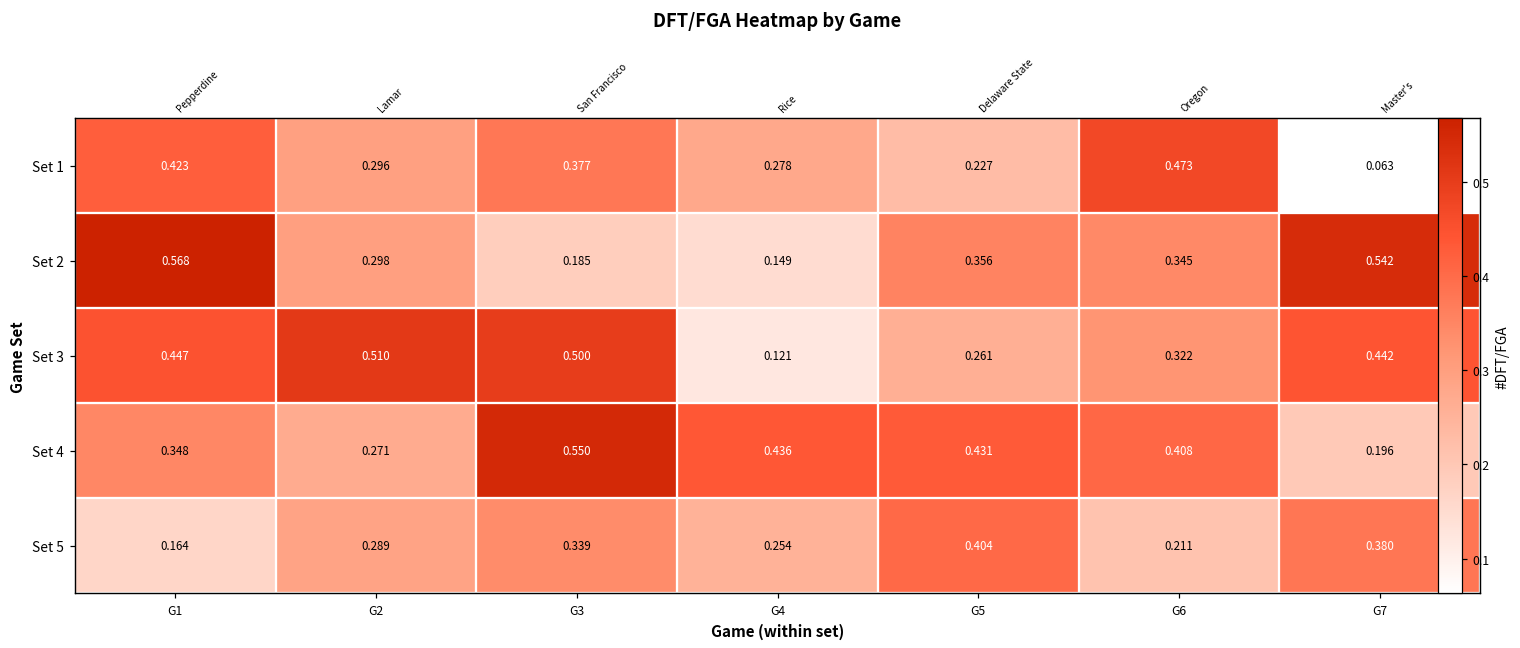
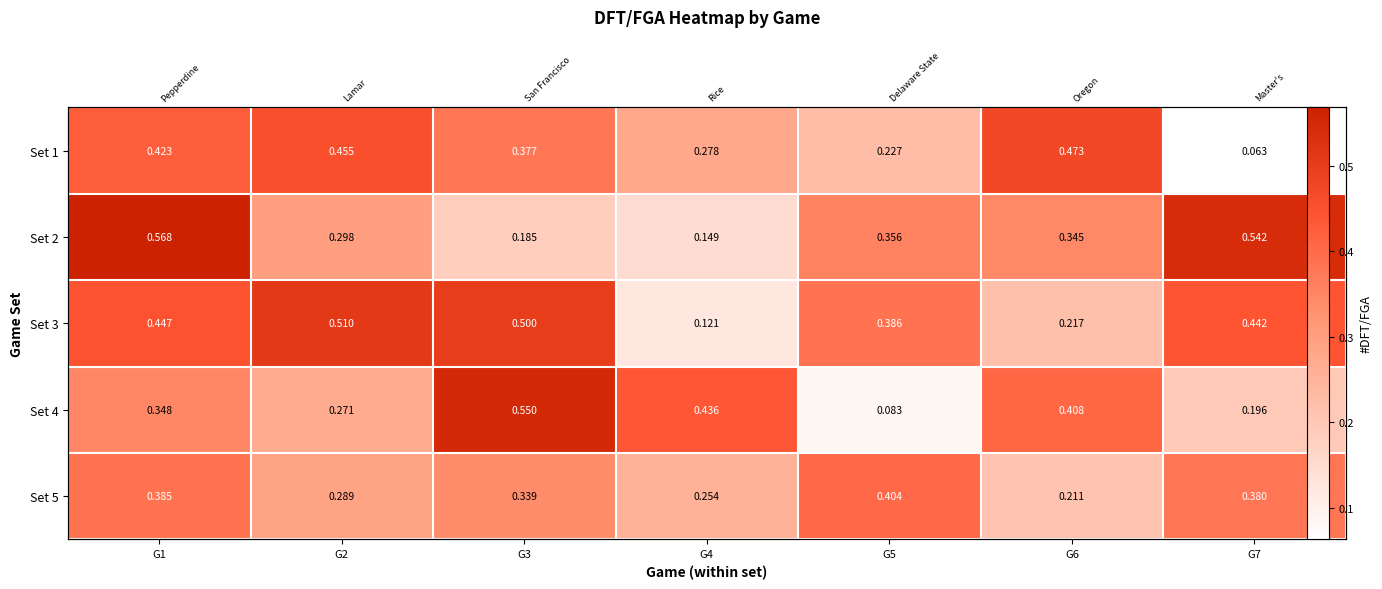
  {
    "Set 1": {
      "G1": 0.423,
-     "G2": 0.296,
+     "G2": 0.455,
      "G3": 0.377,
      "G4": 0.278,
      "G5": 0.227,
      "G6": 0.473,
      "G7": 0.063
    },
    "Set 2": {
      "G1": 0.568,
      "G2": 0.298,
      "G3": 0.185,
      "G4": 0.149,
      "G5": 0.356,
      "G6": 0.345,
      "G7": 0.542
    },
    "Set 3": {
      "G1": 0.447,
      "G2": 0.510,
      "G3": 0.500,
      "G4": 0.121,
-     "G5": 0.261,
-     "G6": 0.322,
+     "G5": 0.386,
+     "G6": 0.217,
      "G7": 0.442
    },
    "Set 4": {
      "G1": 0.348,
      "G2": 0.271,
      "G3": 0.550,
      "G4": 0.436,
-     "G5": 0.431,
+     "G5": 0.083,
      "G6": 0.408,
      "G7": 0.196
    },
    "Set 5": {
-     "G1": 0.164,
+     "G1": 0.385,
      "G2": 0.289,
      "G3": 0.339,
      "G4": 0.254,
      "G5": 0.404,
      "G6": 0.211,
      "G7": 0.380
    }
  }
